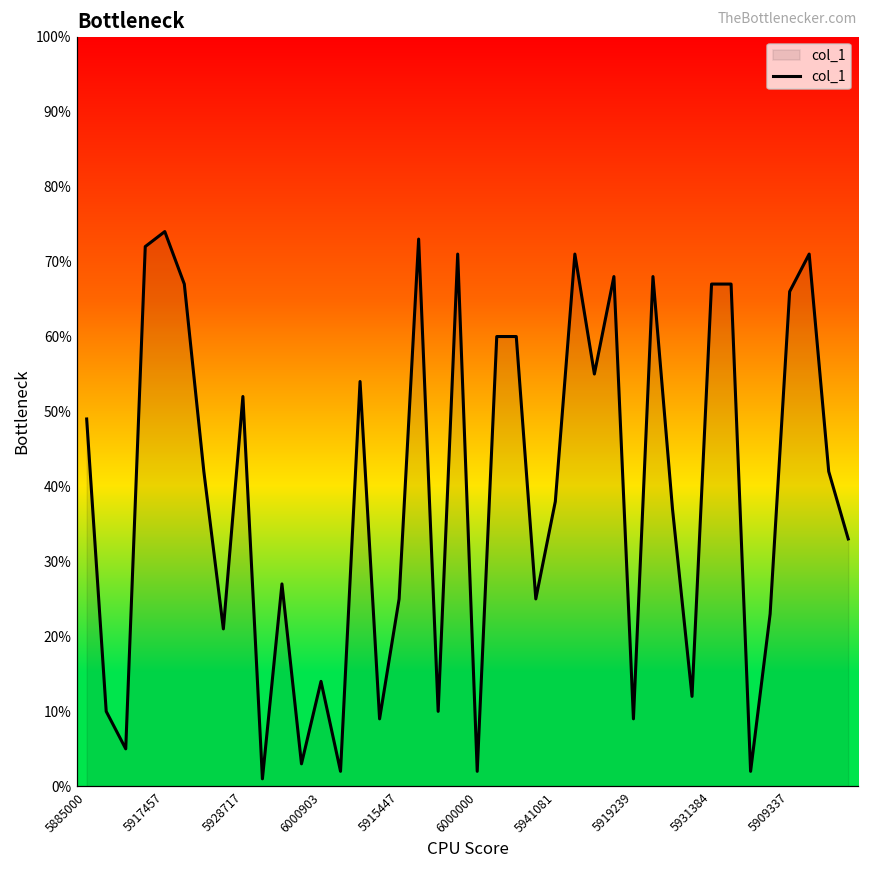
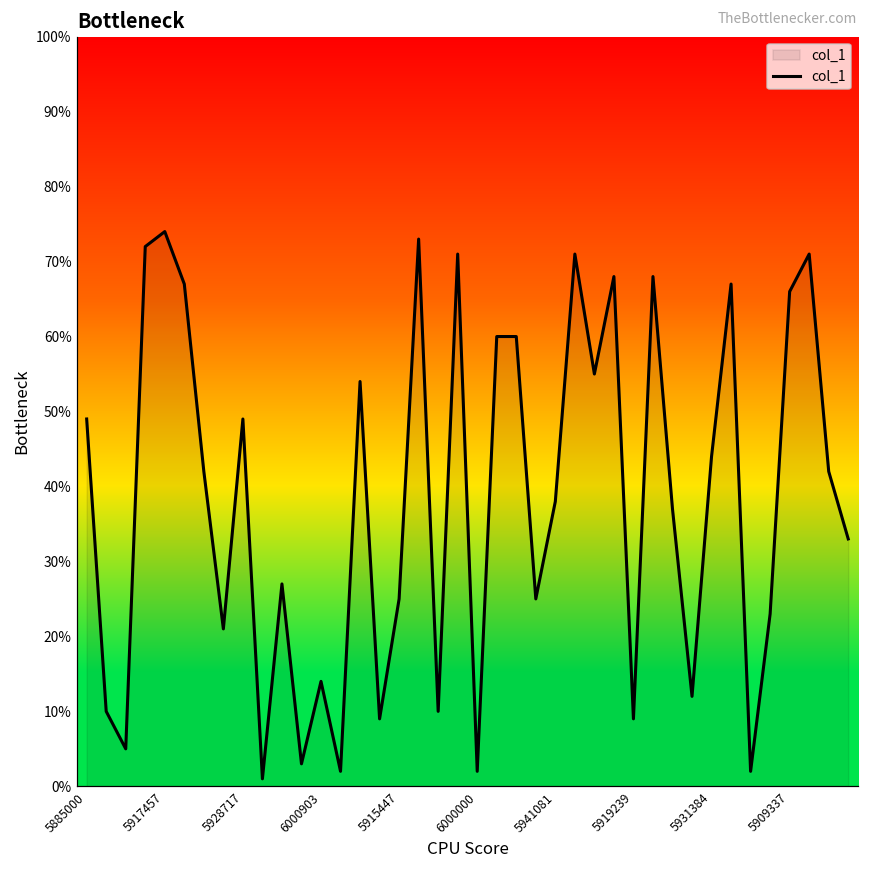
  {
    "5885000": "49%",
-   "5928717": "52%",
+   "5928717": "49%",
    "6000903": "14%",
    "5941081": "38%",
    "5919239": "9%",
-   "5931384": "67%",
+   "5931384": "44%",
    "5909337": "66%"
  }
